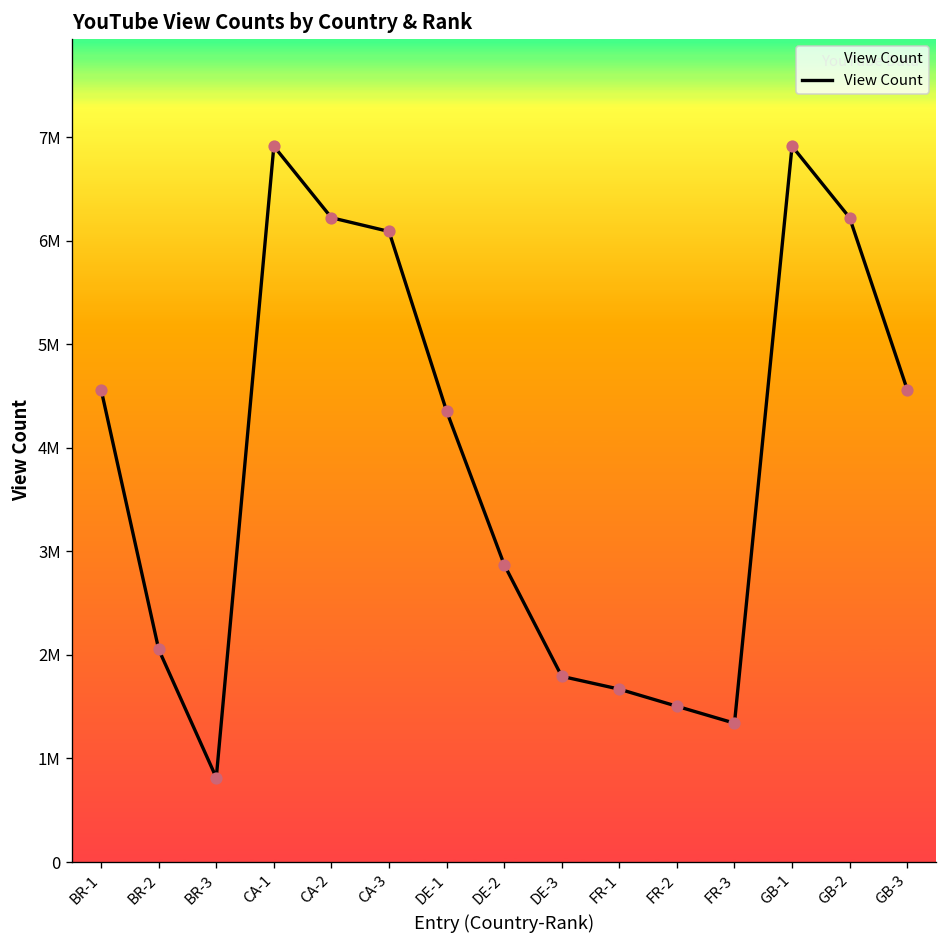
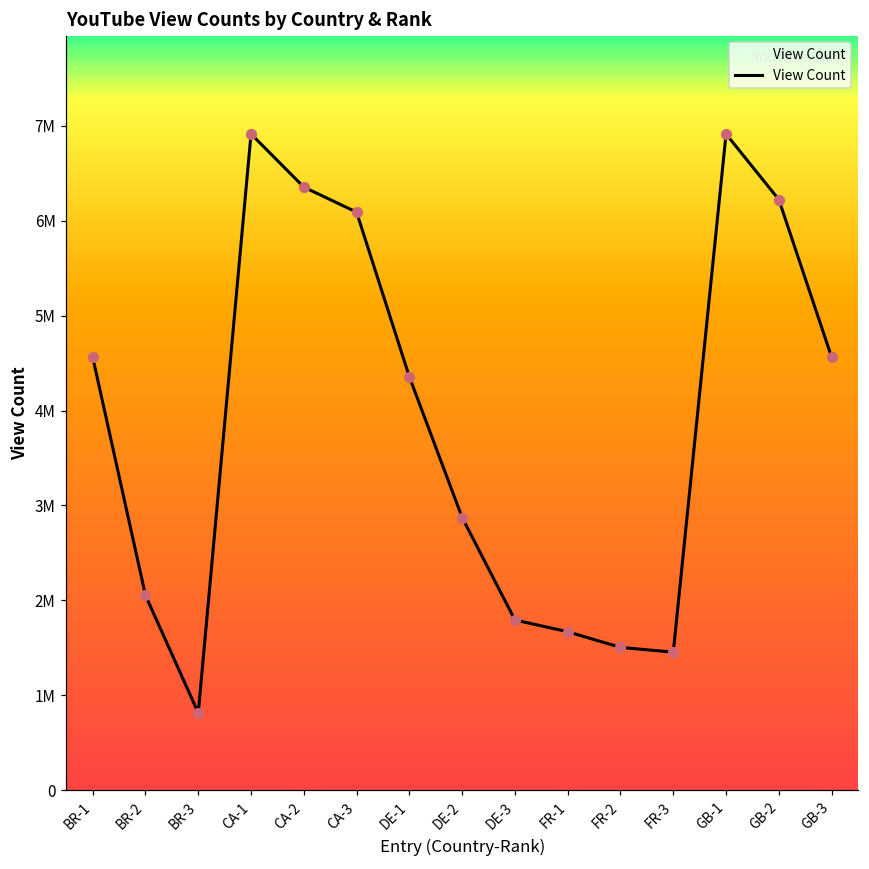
  {
    "BR-1": 4600000,
    "BR-2": 2100000,
    "BR-3": 800000,
    "CA-1": 6900000,
-   "CA-2": 6200000,
+   "CA-2": 6400000,
    "CA-3": 6100000,
    "DE-1": 4400000,
    "DE-2": 2900000,
    "DE-3": 1800000,
    "FR-1": 1700000,
    "FR-2": 1500000,
-   "FR-3": 1300000,
+   "FR-3": 1500000,
    "GB-1": 6900000,
    "GB-2": 6200000,
    "GB-3": 4600000
  }
